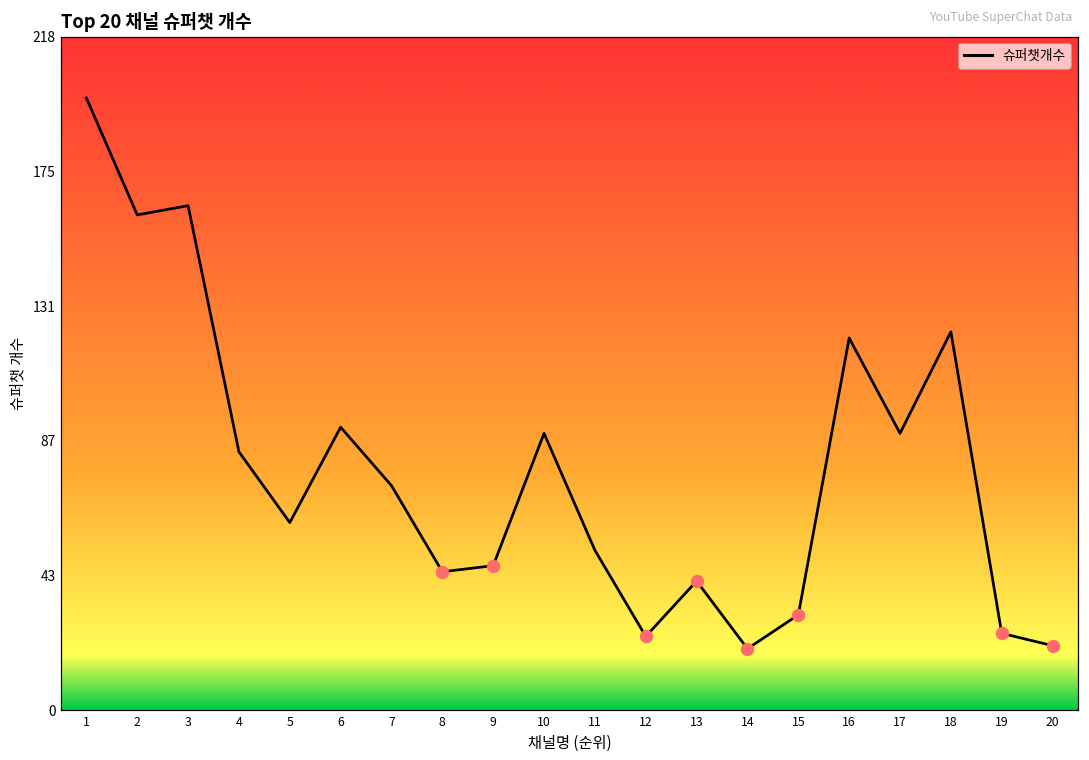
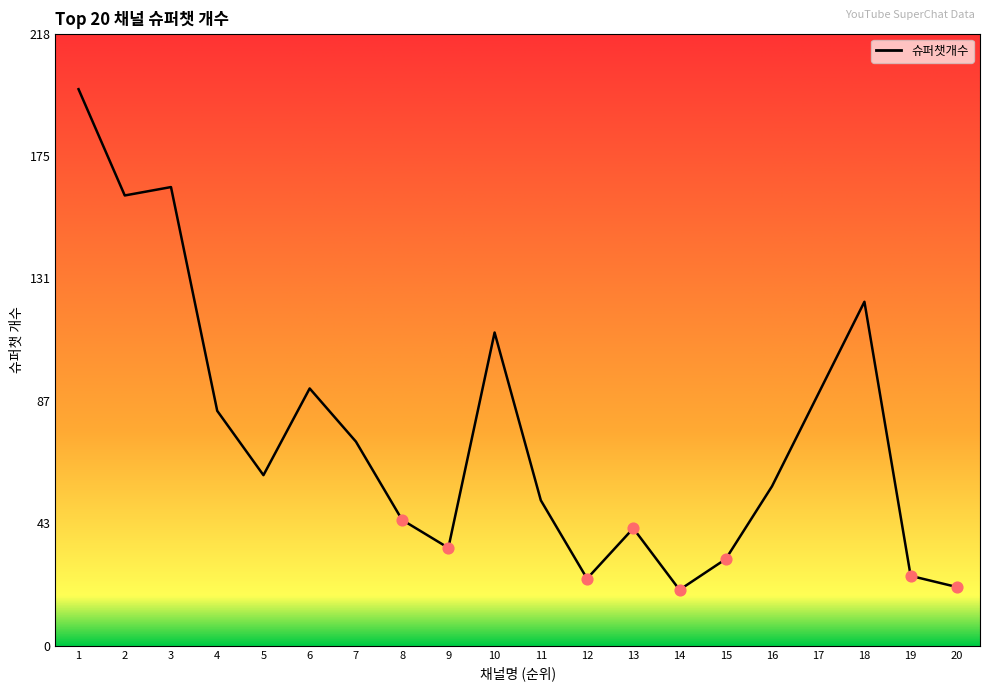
  {
    "슈퍼챗개수": {
      "1": 199,
      "2": 161,
      "3": 164,
      "4": 84,
      "5": 61,
      "6": 92,
      "7": 73,
-     "9": 47,
-     "10": 90,
+     "9": 35,
+     "10": 112,
      "11": 52,
-     "16": 121,
+     "16": 57,
      "17": 90,
      "18": 123
    }
  }
